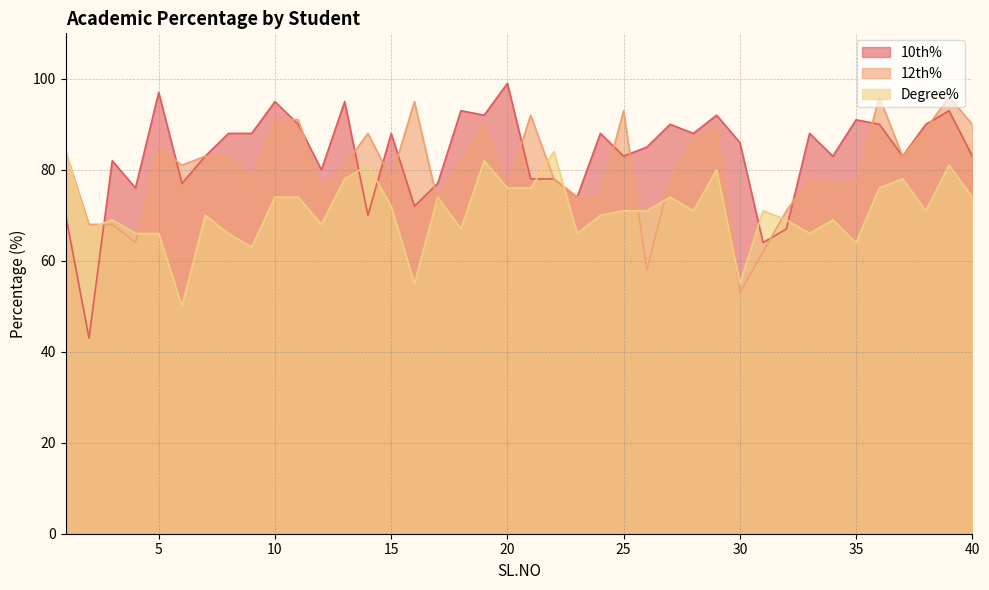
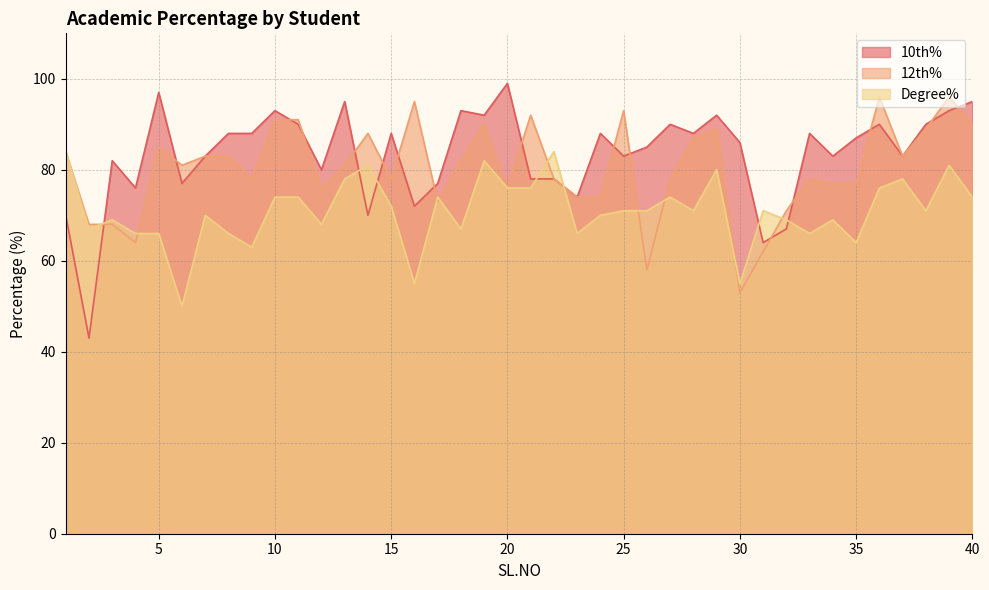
  {
    "10th%": {
      "5": 97,
-     "10": 95,
+     "10": 93,
      "15": 88,
      "20": 99,
      "25": 83,
      "30": 86,
-     "35": 91,
-     "40": 83
+     "35": 87,
+     "40": 95
    }
  }
